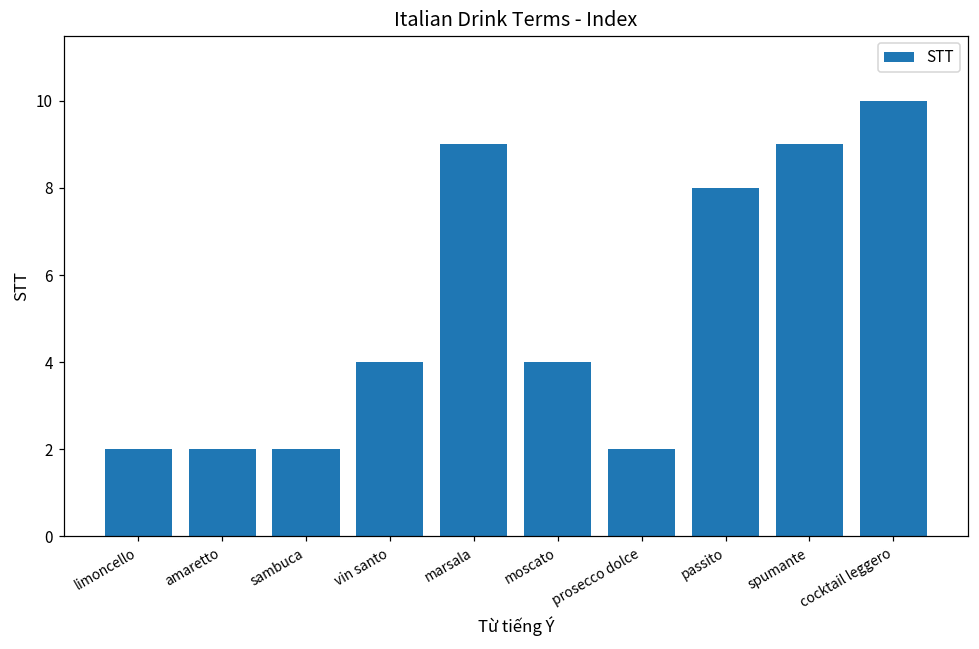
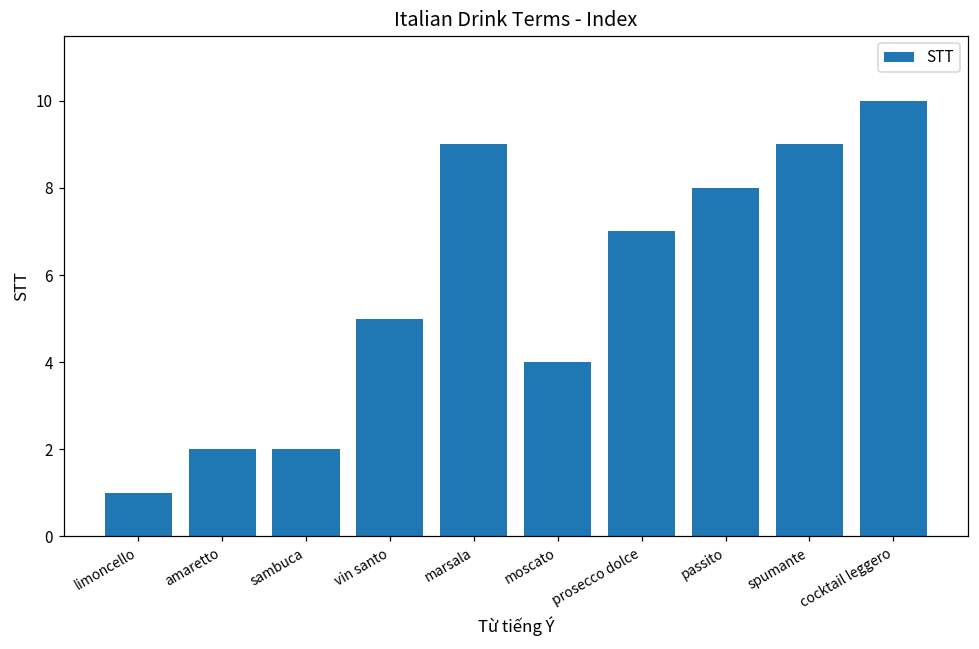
  {
-   "limoncello": 2,
+   "limoncello": 1,
    "amaretto": 2,
    "sambuca": 2,
-   "vin santo": 4,
+   "vin santo": 5,
    "marsala": 9,
    "moscato": 4,
-   "prosecco dolce": 2,
+   "prosecco dolce": 7,
    "passito": 8,
    "spumante": 9,
    "cocktail leggero": 10
  }
